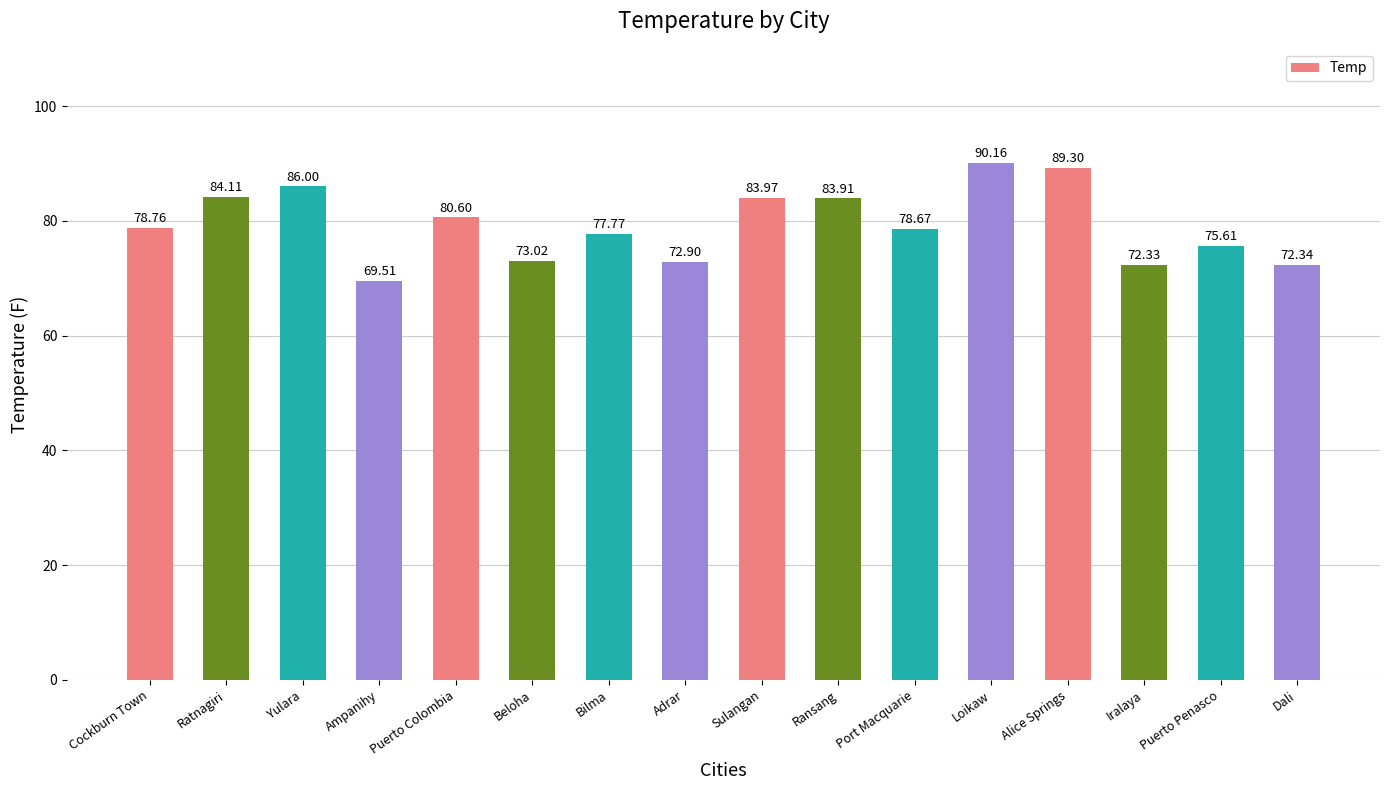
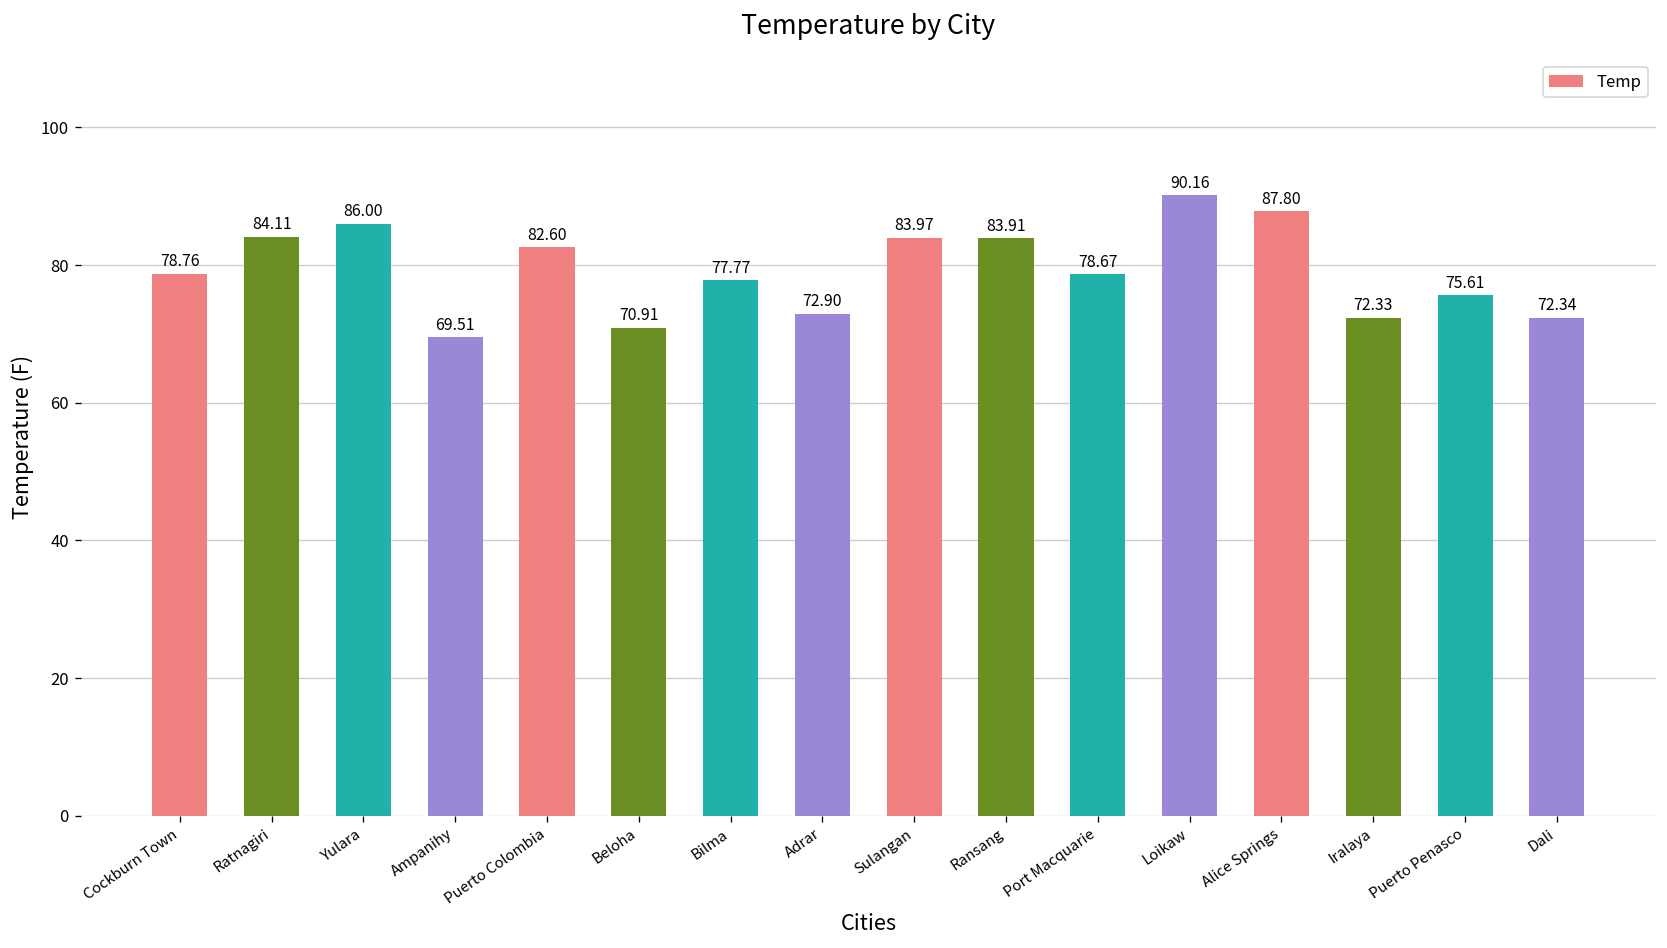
  {
    "Cockburn Town": 78.76,
    "Ratnagiri": 84.11,
    "Yulara": 86.00,
    "Ampanihy": 69.51,
-   "Puerto Colombia": 80.60,
-   "Beloha": 73.02,
+   "Puerto Colombia": 82.60,
+   "Beloha": 70.91,
    "Bilma": 77.77,
    "Adrar": 72.90,
    "Sulangan": 83.97,
    "Ransang": 83.91,
    "Port Macquarie": 78.67,
    "Loikaw": 90.16,
-   "Alice Springs": 89.30,
+   "Alice Springs": 87.80,
    "Iralaya": 72.33,
    "Puerto Penasco": 75.61,
    "Dali": 72.34
  }
